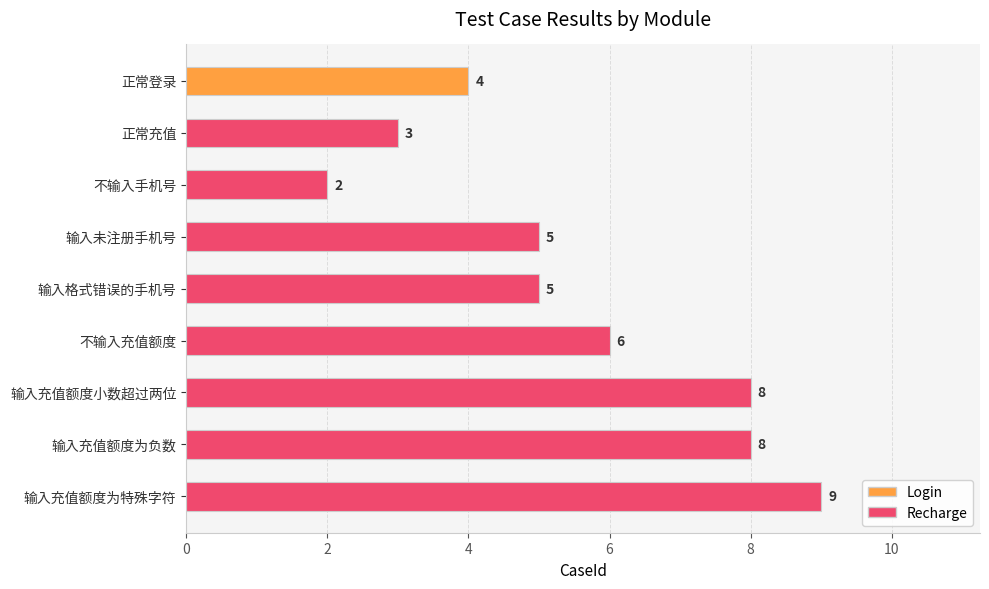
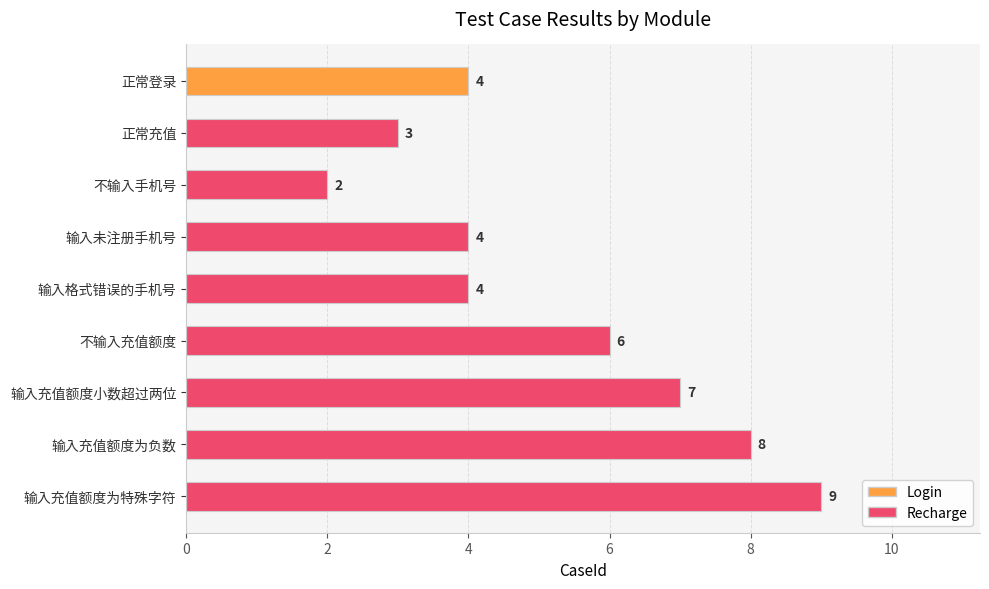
  {
    "正常登录": 4,
    "正常充值": 3,
    "不输入手机号": 2,
-   "输入未注册手机号": 5,
-   "输入格式错误的手机号": 5,
+   "输入未注册手机号": 4,
+   "输入格式错误的手机号": 4,
    "不输入充值额度": 6,
-   "输入充值额度小数超过两位": 8,
+   "输入充值额度小数超过两位": 7,
    "输入充值额度为负数": 8,
    "输入充值额度为特殊字符": 9
  }
